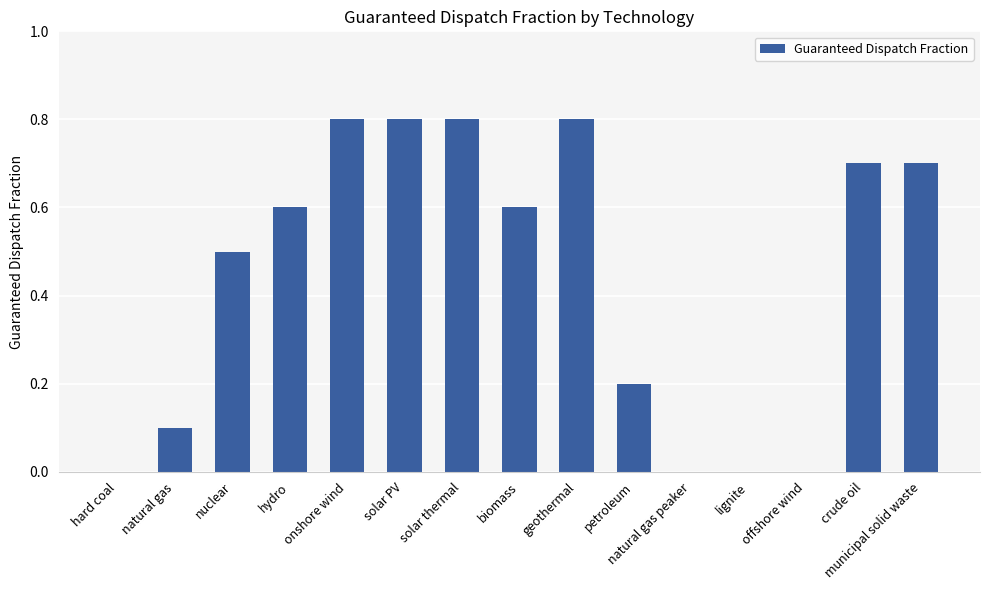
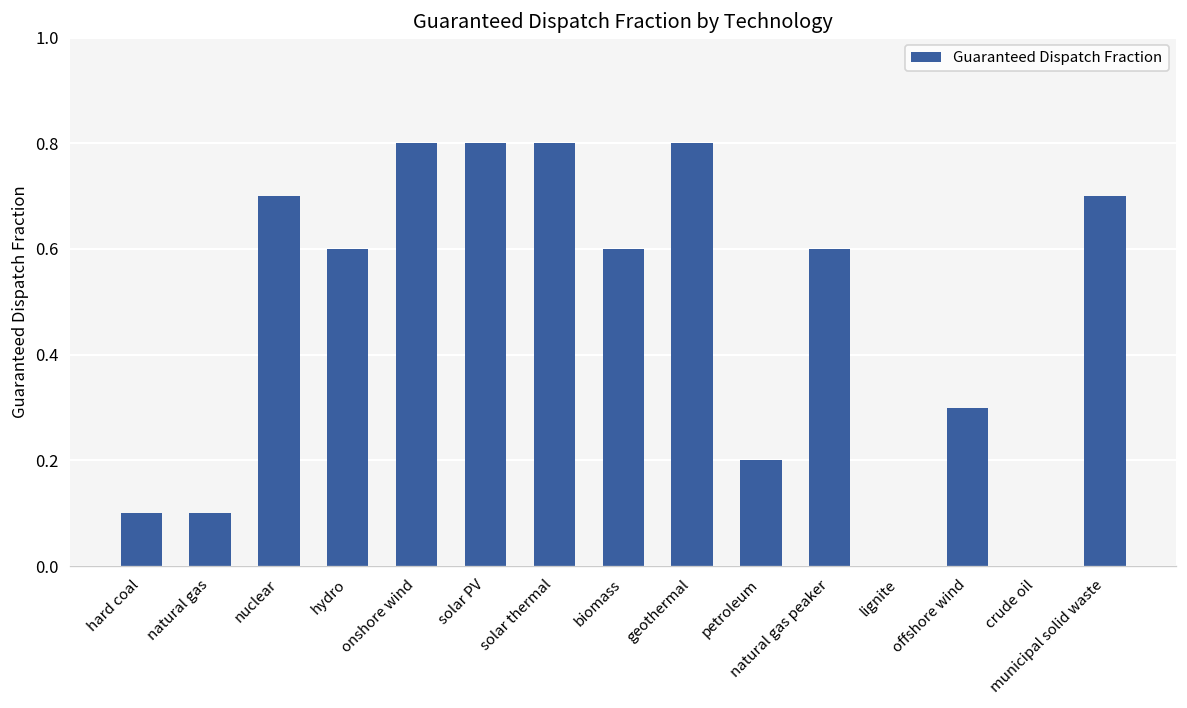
  {
-   "hard coal": 0.0,
+   "hard coal": 0.1,
    "natural gas": 0.1,
-   "nuclear": 0.5,
+   "nuclear": 0.7,
    "hydro": 0.6,
    "onshore wind": 0.8,
    "solar PV": 0.8,
    "solar thermal": 0.8,
    "biomass": 0.6,
    "geothermal": 0.8,
    "petroleum": 0.2,
-   "natural gas peaker": 0.0,
+   "natural gas peaker": 0.6,
    "lignite": 0.0,
-   "offshore wind": 0.0,
-   "crude oil": 0.7,
+   "offshore wind": 0.3,
+   "crude oil": 0.0,
    "municipal solid waste": 0.7
  }
